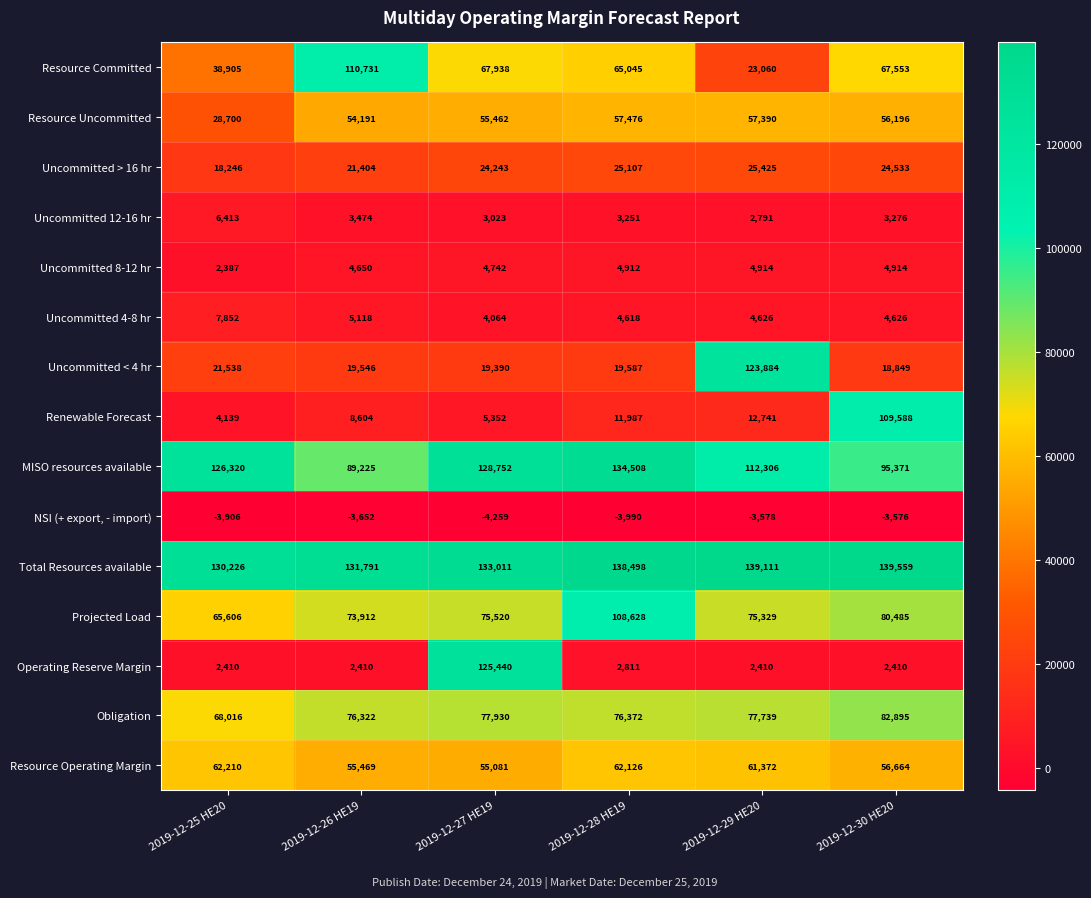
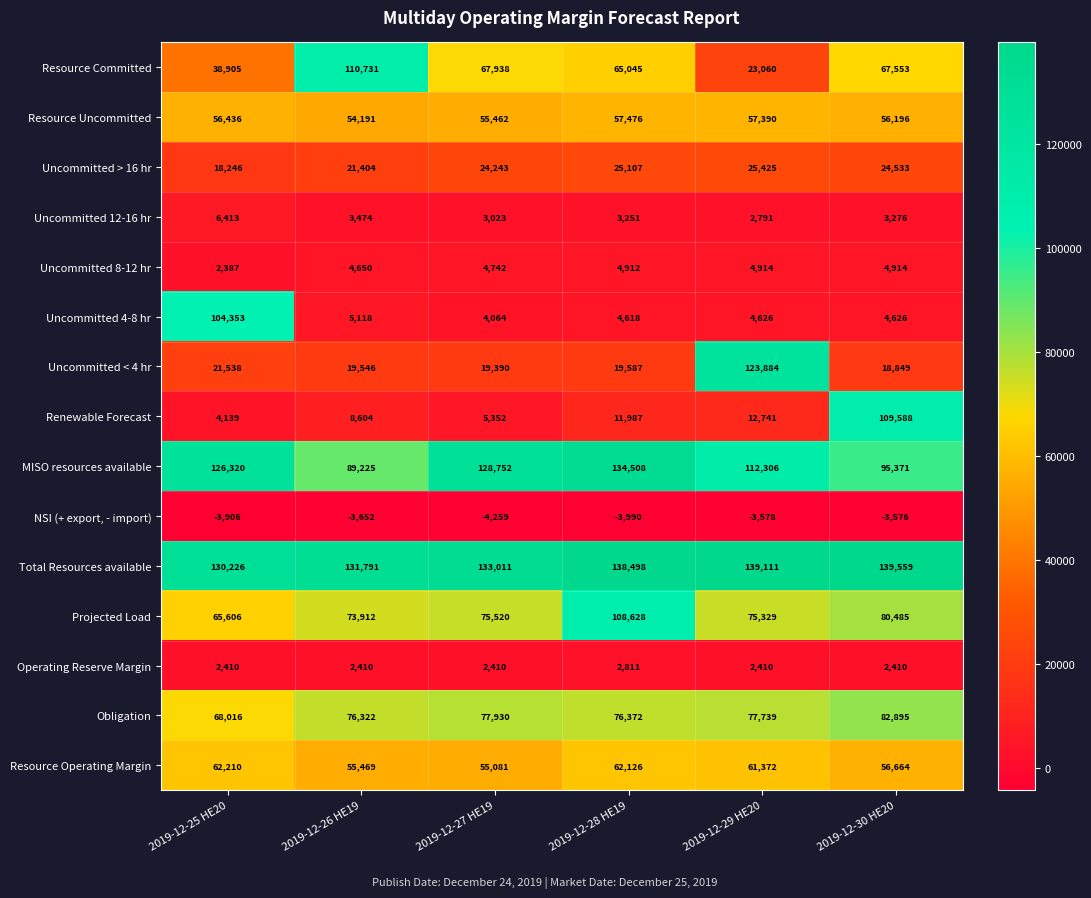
  {
    "Resource Committed": {
      "2019-12-25 HE20": "38,905",
      "2019-12-26 HE19": "110,731",
      "2019-12-27 HE19": "67,938",
      "2019-12-28 HE19": "65,045",
      "2019-12-29 HE20": "23,060",
      "2019-12-30 HE20": "67,553"
    },
    "Resource Uncommitted": {
-     "2019-12-25 HE20": "28,700",
+     "2019-12-25 HE20": "56,436",
      "2019-12-26 HE19": "54,191",
      "2019-12-27 HE19": "55,462",
      "2019-12-28 HE19": "57,476",
      "2019-12-29 HE20": "57,390",
      "2019-12-30 HE20": "56,196"
    },
    "Uncommitted > 16 hr": {
      "2019-12-25 HE20": "18,246",
      "2019-12-26 HE19": "21,404",
      "2019-12-27 HE19": "24,243",
      "2019-12-28 HE19": "25,107",
      "2019-12-29 HE20": "25,425",
      "2019-12-30 HE20": "24,533"
    },
    "Uncommitted 12-16 hr": {
      "2019-12-25 HE20": "6,413",
      "2019-12-26 HE19": "3,474",
      "2019-12-27 HE19": "3,023",
      "2019-12-28 HE19": "3,251",
      "2019-12-29 HE20": "2,791",
      "2019-12-30 HE20": "3,276"
    },
    "Uncommitted 8-12 hr": {
      "2019-12-25 HE20": "2,387",
      "2019-12-26 HE19": "4,650",
      "2019-12-27 HE19": "4,742",
      "2019-12-28 HE19": "4,912",
      "2019-12-29 HE20": "4,914",
      "2019-12-30 HE20": "4,914"
    },
    "Uncommitted 4-8 hr": {
-     "2019-12-25 HE20": "7,852",
+     "2019-12-25 HE20": "104,353",
      "2019-12-26 HE19": "5,118",
      "2019-12-27 HE19": "4,064",
      "2019-12-28 HE19": "4,618",
      "2019-12-29 HE20": "4,626",
      "2019-12-30 HE20": "4,626"
    },
    "Uncommitted < 4 hr": {
      "2019-12-25 HE20": "21,538",
      "2019-12-26 HE19": "19,546",
      "2019-12-27 HE19": "19,390",
      "2019-12-28 HE19": "19,587",
      "2019-12-29 HE20": "123,884",
      "2019-12-30 HE20": "18,849"
    },
    "Renewable Forecast": {
      "2019-12-25 HE20": "4,139",
      "2019-12-26 HE19": "8,604",
      "2019-12-27 HE19": "5,352",
      "2019-12-28 HE19": "11,987",
      "2019-12-29 HE20": "12,741",
      "2019-12-30 HE20": "109,588"
    },
    "MISO resources available": {
      "2019-12-25 HE20": "126,320",
      "2019-12-26 HE19": "89,225",
      "2019-12-27 HE19": "128,752",
      "2019-12-28 HE19": "134,508",
      "2019-12-29 HE20": "112,306",
      "2019-12-30 HE20": "95,371"
    },
    "NSI (+ export, - import)": {
      "2019-12-25 HE20": "-3,906",
      "2019-12-26 HE19": "-3,652",
      "2019-12-27 HE19": "-4,259",
      "2019-12-28 HE19": "-3,990",
      "2019-12-29 HE20": "-3,578",
      "2019-12-30 HE20": "-3,576"
    },
    "Total Resources available": {
      "2019-12-25 HE20": "130,226",
      "2019-12-26 HE19": "131,791",
      "2019-12-27 HE19": "133,011",
      "2019-12-28 HE19": "138,498",
      "2019-12-29 HE20": "139,111",
      "2019-12-30 HE20": "139,559"
    },
    "Projected Load": {
      "2019-12-25 HE20": "65,606",
      "2019-12-26 HE19": "73,912",
      "2019-12-27 HE19": "75,520",
      "2019-12-28 HE19": "108,628",
      "2019-12-29 HE20": "75,329",
      "2019-12-30 HE20": "80,485"
    },
    "Operating Reserve Margin": {
      "2019-12-25 HE20": "2,410",
      "2019-12-26 HE19": "2,410",
-     "2019-12-27 HE19": "125,440",
+     "2019-12-27 HE19": "2,410",
      "2019-12-28 HE19": "2,811",
      "2019-12-29 HE20": "2,410",
      "2019-12-30 HE20": "2,410"
    },
    "Obligation": {
      "2019-12-25 HE20": "68,016",
      "2019-12-26 HE19": "76,322",
      "2019-12-27 HE19": "77,930",
      "2019-12-28 HE19": "76,372",
      "2019-12-29 HE20": "77,739",
      "2019-12-30 HE20": "82,895"
    },
    "Resource Operating Margin": {
      "2019-12-25 HE20": "62,210",
      "2019-12-26 HE19": "55,469",
      "2019-12-27 HE19": "55,081",
      "2019-12-28 HE19": "62,126",
      "2019-12-29 HE20": "61,372",
      "2019-12-30 HE20": "56,664"
    }
  }
